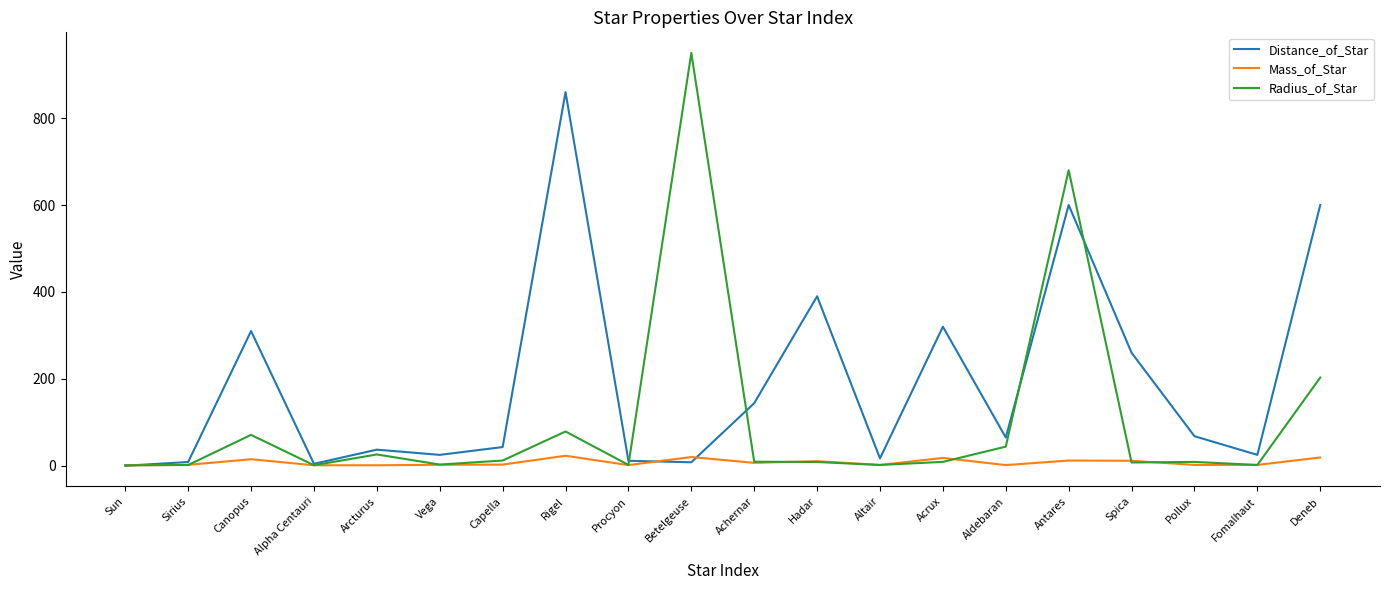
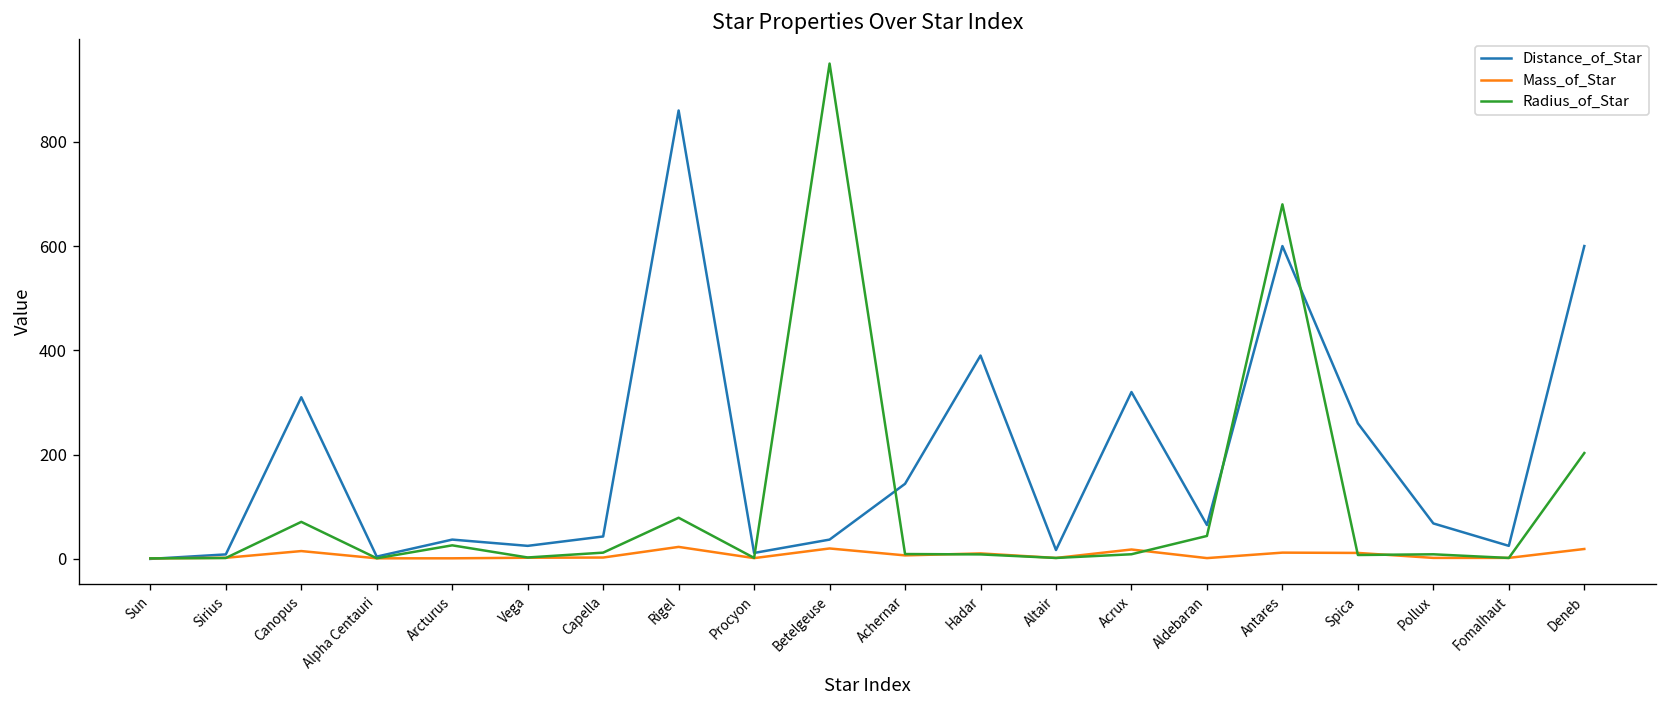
  {
    "Distance_of_Star": {
      "Sirius": 10,
      "Canopus": 310,
      "Arcturus": 40,
      "Vega": 30,
      "Capella": 40,
      "Rigel": 860,
      "Procyon": 10,
-     "Betelgeuse": 10,
+     "Betelgeuse": 40,
      "Achernar": 140,
      "Hadar": 390,
      "Altair": 20,
      "Acrux": 320,
      "Aldebaran": 70,
      "Antares": 600,
      "Spica": 260,
      "Pollux": 70,
      "Fomalhaut": 30,
      "Deneb": 600
    },
    "Mass_of_Star": {
      "Canopus": 20,
      "Arcturus": 0,
      "Capella": 0,
      "Rigel": 20,
      "Betelgeuse": 20,
      "Acrux": 20,
      "Aldebaran": 0,
      "Antares": 10,
      "Pollux": 0,
      "Deneb": 20
    },
    "Radius_of_Star": {
      "Canopus": 70,
      "Arcturus": 30,
      "Capella": 10,
      "Rigel": 80,
      "Betelgeuse": 950,
      "Acrux": 10,
      "Aldebaran": 40,
      "Antares": 680,
      "Pollux": 10,
      "Deneb": 200
    }
  }
